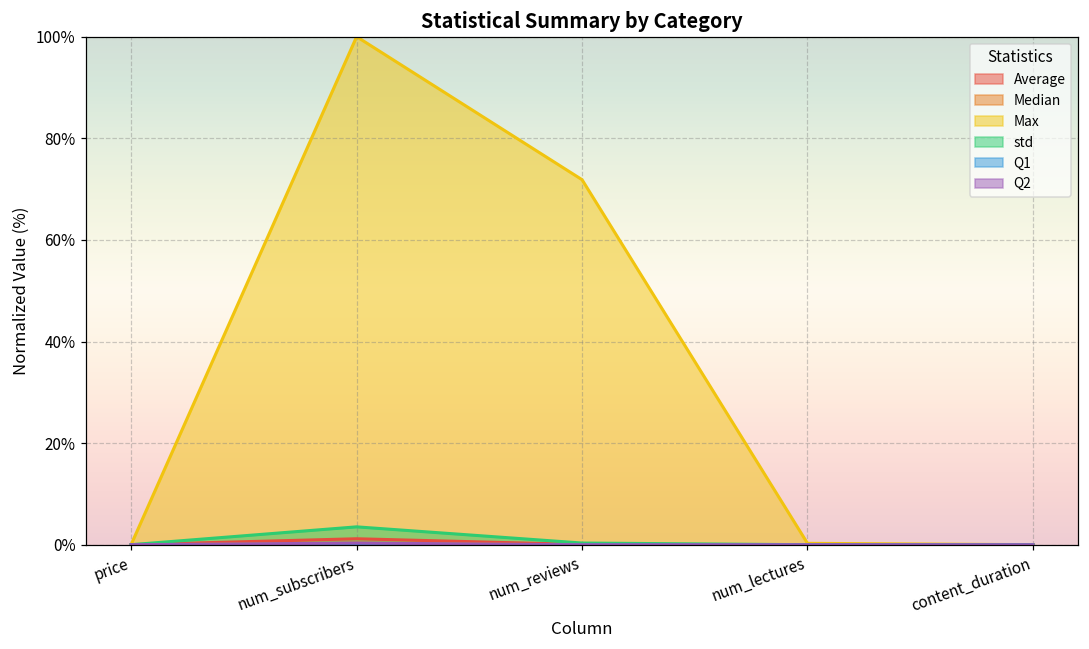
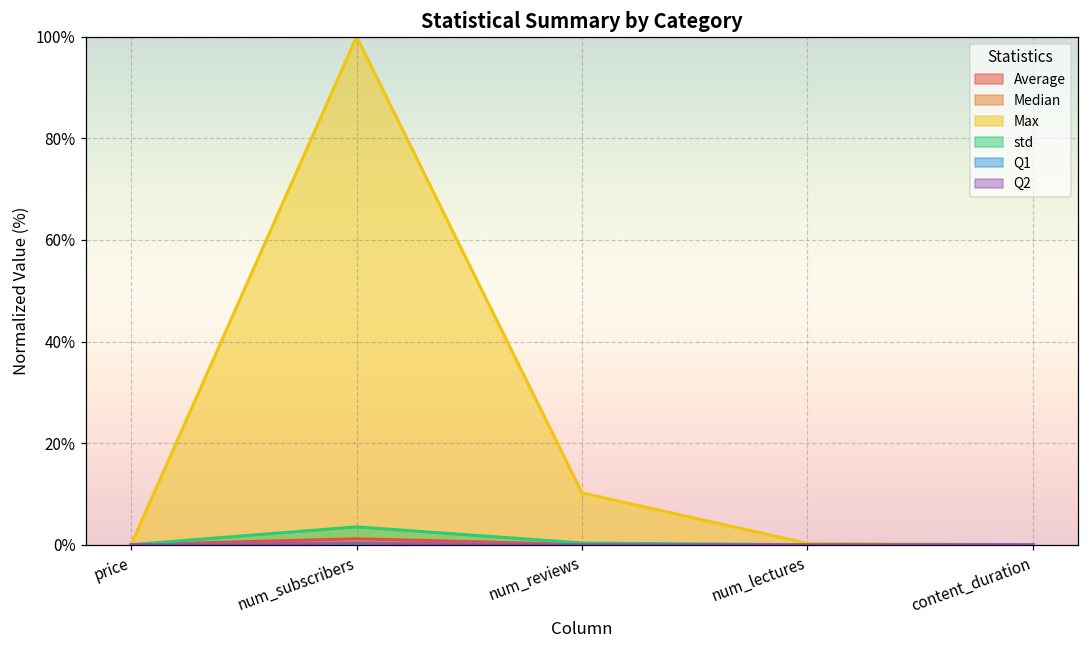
  {
    "Average": {
      "num_subscribers": "1%"
    },
    "Max": {
      "num_subscribers": "100%",
-     "num_reviews": "72%"
+     "num_reviews": "10%"
    },
    "std": {
      "num_subscribers": "4%"
    }
  }
